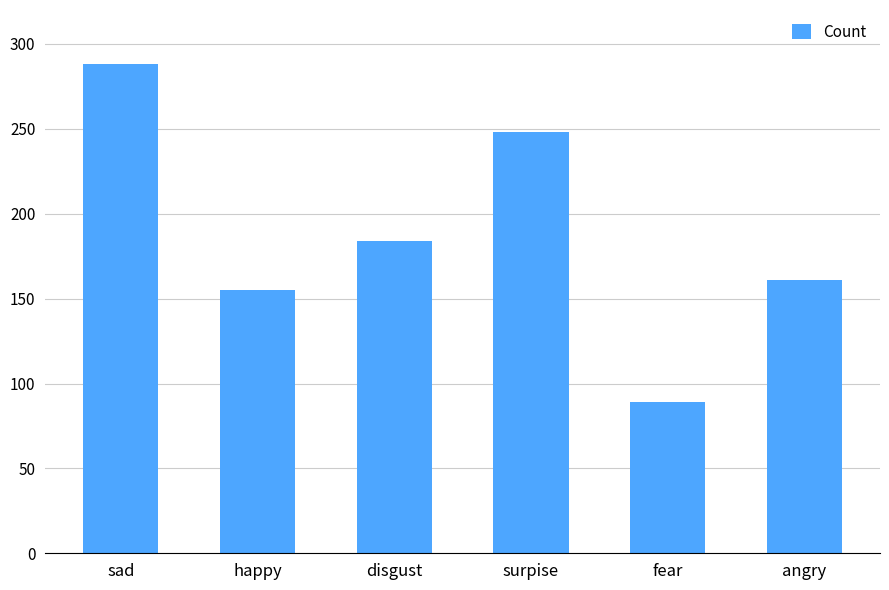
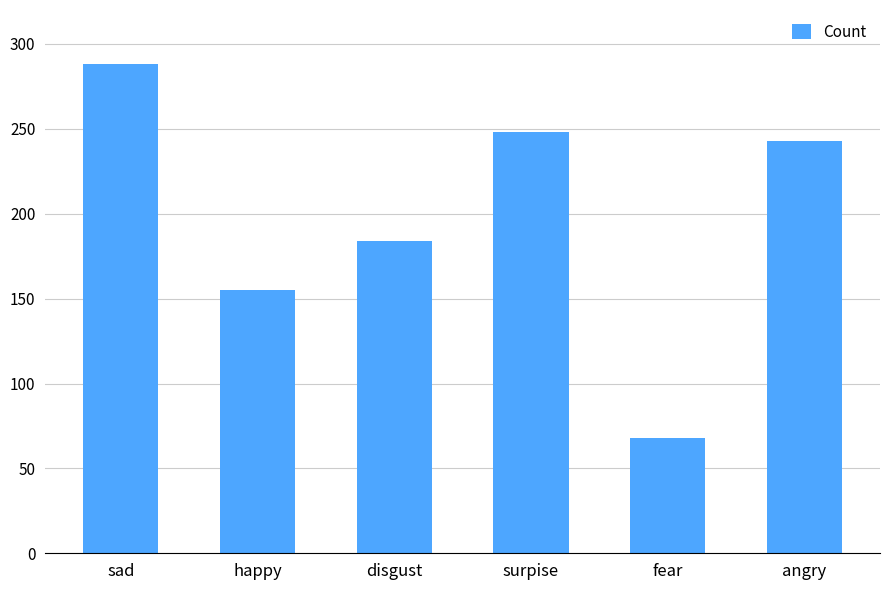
  {
    "sad": 288,
    "happy": 155,
    "disgust": 184,
    "surpise": 248,
-   "fear": 89,
-   "angry": 161
+   "fear": 68,
+   "angry": 243
  }
